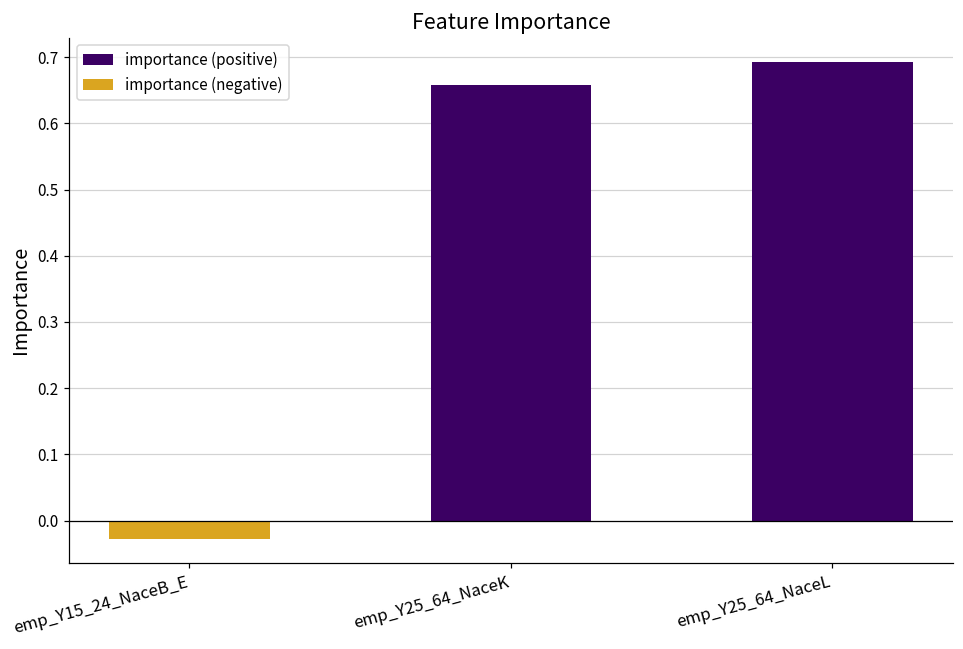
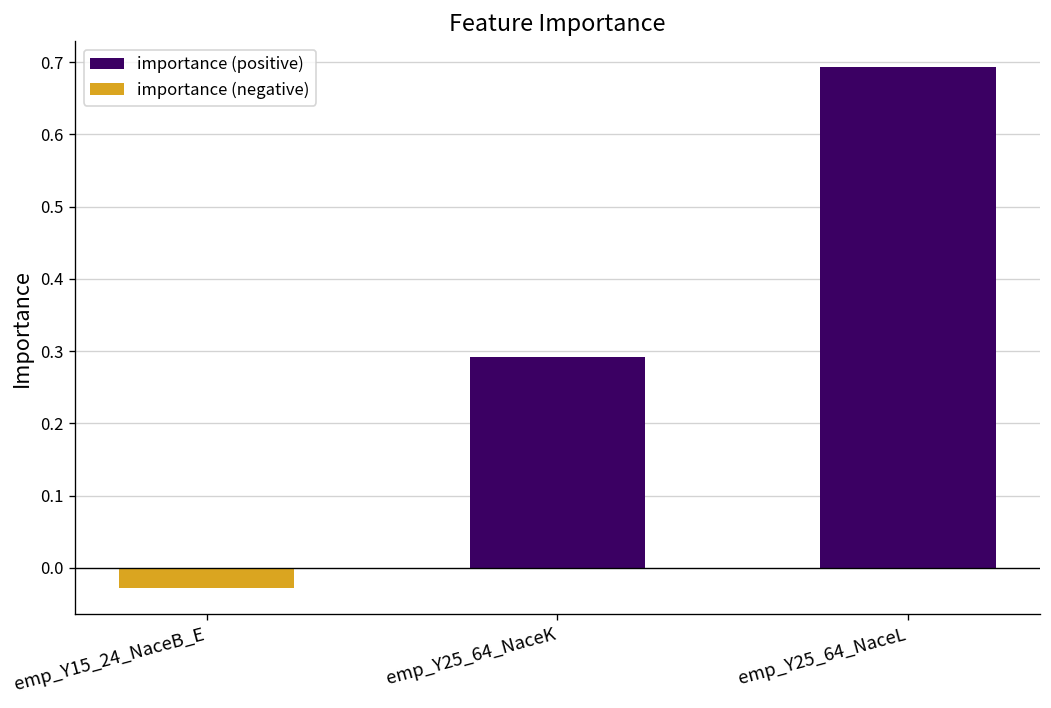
  {
    "importance (positive)": {
-     "emp_Y25_64_NaceK": 0.66,
+     "emp_Y25_64_NaceK": 0.29,
      "emp_Y25_64_NaceL": 0.69
    },
    "importance (negative)": {
      "emp_Y15_24_NaceB_E": -0.03
    }
  }
